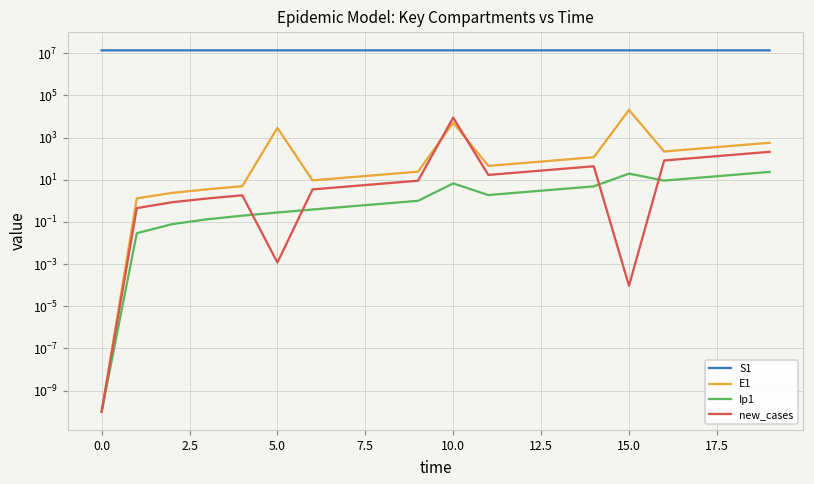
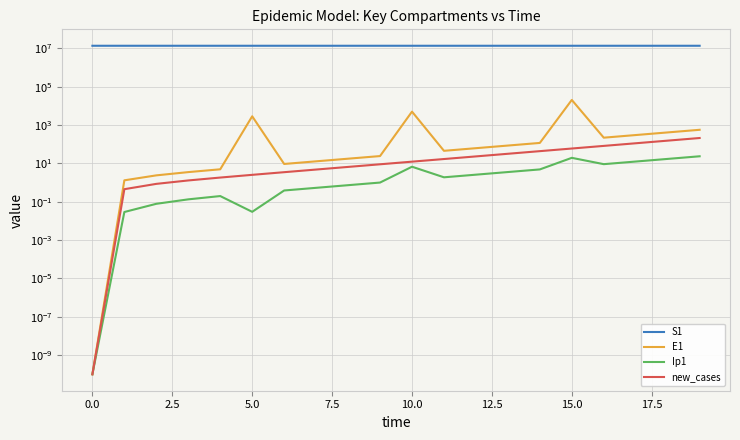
  {
    "S1": {
      "0.0": 10000000,
      "5.0": 10000000,
      "10.0": 10000000,
      "15.0": 10000000
    },
    "E1": {
      "5.0": 3000,
      "10.0": 5000,
      "15.0": 20000
    },
    "Ip1": {
-     "5.0": 0.3,
+     "5.0": 0.03,
      "10.0": 7,
      "15.0": 20
    },
    "new_cases": {
-     "5.0": 0.001,
-     "10.0": 10000,
-     "15.0": 0.0001
+     "5.0": 3,
+     "10.0": 10,
+     "15.0": 60
    }
  }
